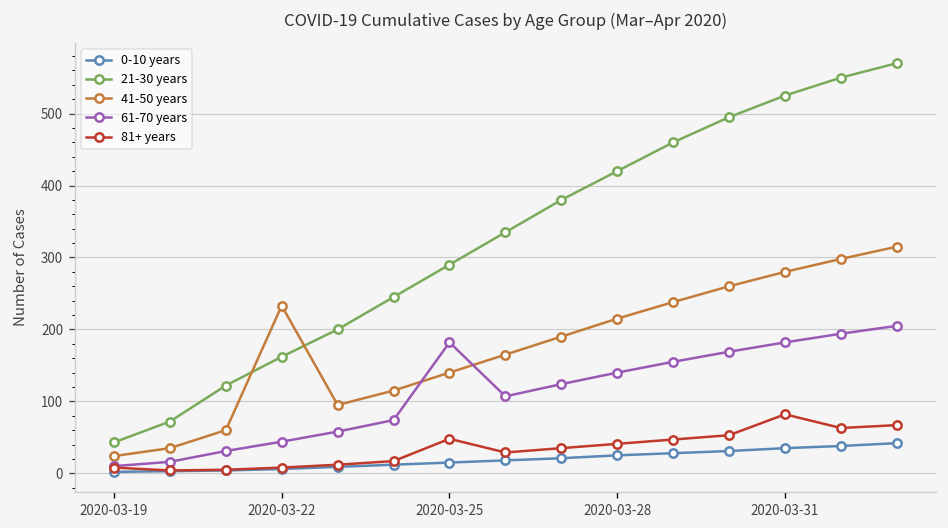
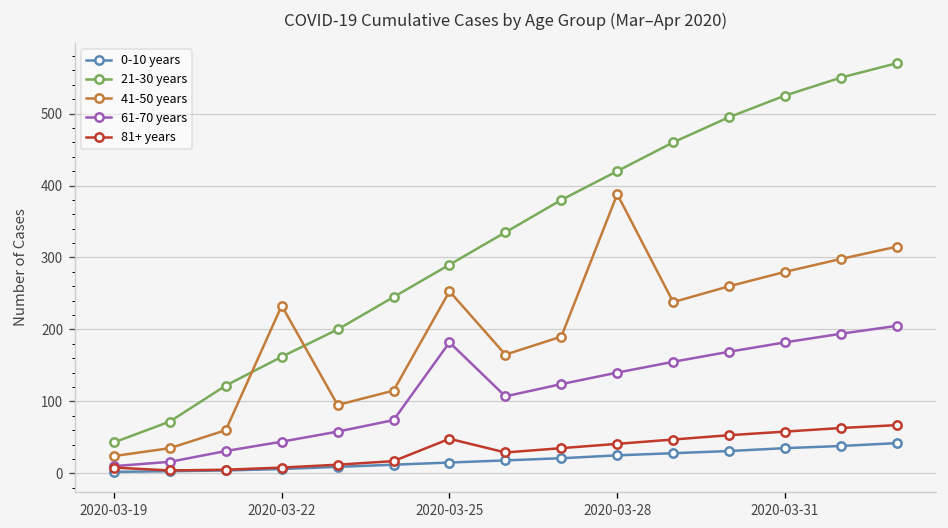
  {
    "0-10 years": {
      "2020-03-19": 0,
      "2020-03-25": 20,
      "2020-03-28": 30,
      "2020-03-31": 40
    },
    "21-30 years": {
      "2020-03-19": 40,
      "2020-03-22": 160,
      "2020-03-25": 290,
      "2020-03-28": 420,
      "2020-03-31": 530
    },
    "41-50 years": {
      "2020-03-19": 20,
      "2020-03-22": 230,
-     "2020-03-25": 140,
-     "2020-03-28": 220,
+     "2020-03-25": 250,
+     "2020-03-28": 390,
      "2020-03-31": 280
    },
    "61-70 years": {
      "2020-03-22": 40,
      "2020-03-25": 180,
      "2020-03-28": 140,
      "2020-03-31": 180
    },
    "81+ years": {
      "2020-03-25": 50,
      "2020-03-28": 40,
-     "2020-03-31": 80
+     "2020-03-31": 60
    }
  }
